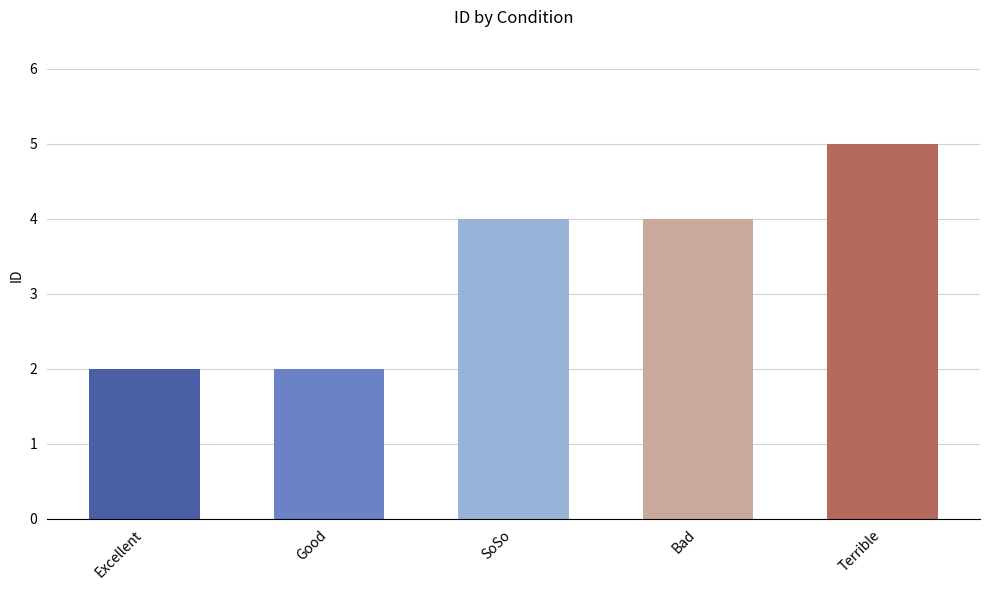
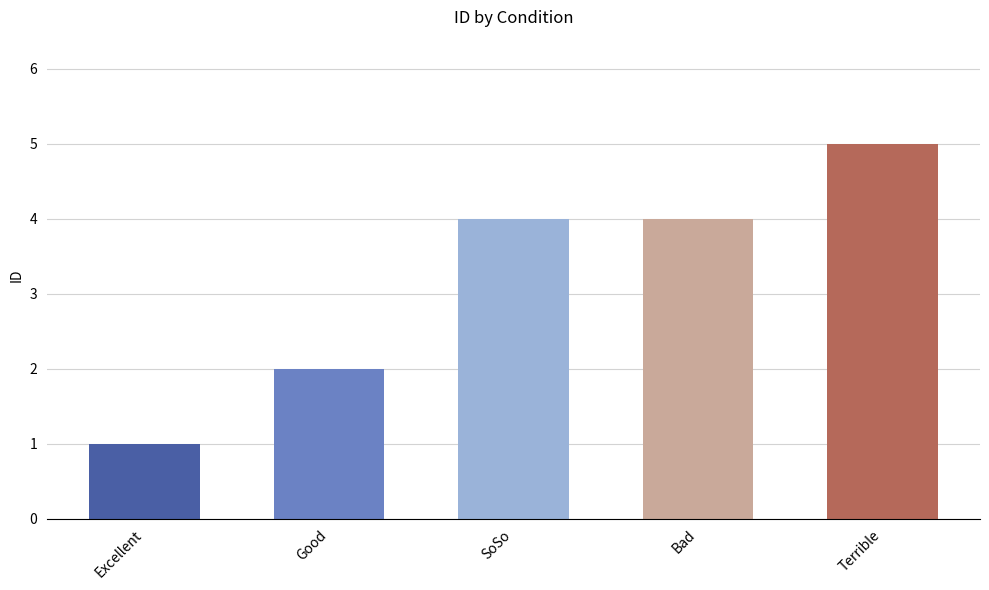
  {
-   "Excellent": 2,
+   "Excellent": 1,
    "Good": 2,
    "SoSo": 4,
    "Bad": 4,
    "Terrible": 5
  }
